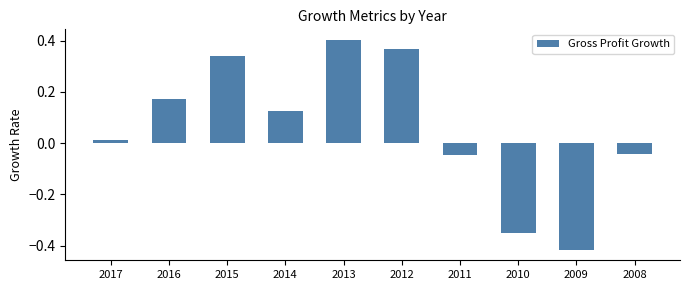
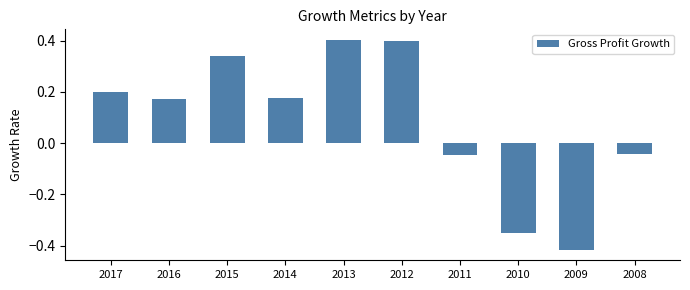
  {
-   "2017": 0.01,
+   "2017": 0.20,
    "2016": 0.17,
    "2015": 0.34,
-   "2014": 0.12,
+   "2014": 0.18,
    "2013": 0.40,
-   "2012": 0.37,
+   "2012": 0.40,
    "2011": -0.05,
    "2010": -0.35,
    "2009": -0.42,
    "2008": -0.04
  }
